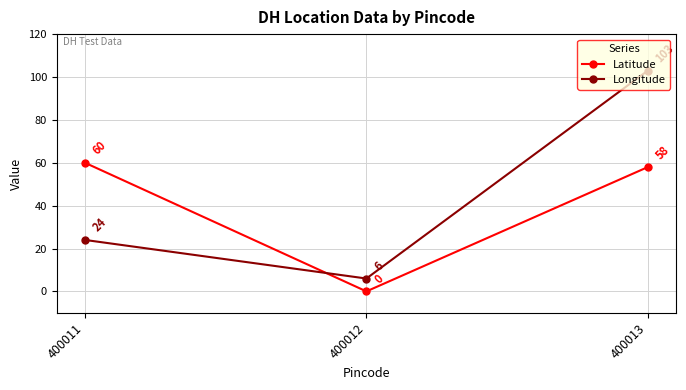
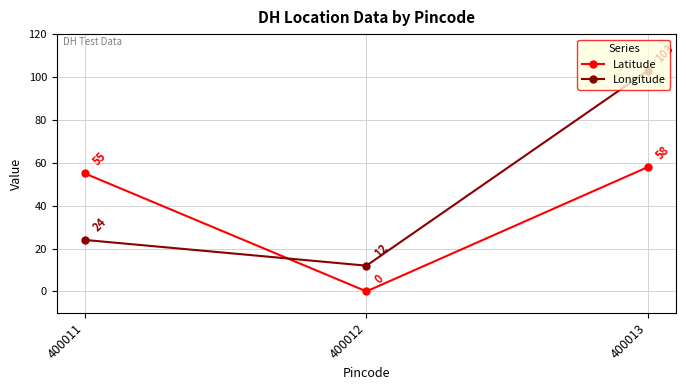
  {
    "Latitude": {
-     "400011": 60,
+     "400011": 55,
      "400012": 0,
      "400013": 58
    },
    "Longitude": {
      "400011": 24,
-     "400012": 6
+     "400012": 12
    }
  }
